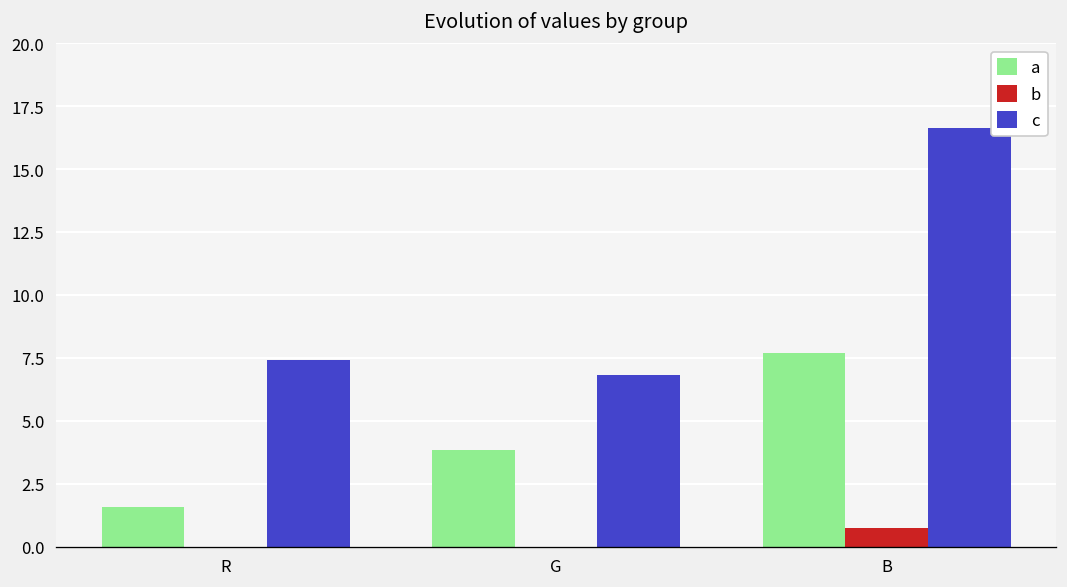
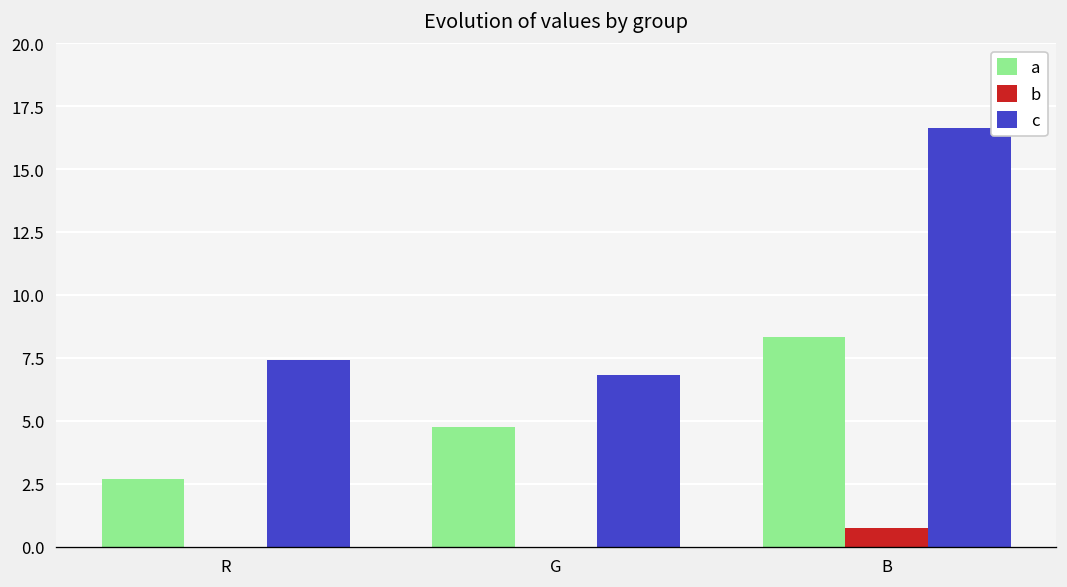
  {
    "a": {
-     "R": 1.6,
-     "G": 3.8,
-     "B": 7.7
+     "R": 2.7,
+     "G": 4.7,
+     "B": 8.3
    },
    "b": {
      "B": 0.7
    },
    "c": {
      "R": 7.4,
      "G": 6.8,
      "B": 16.6
    }
  }
